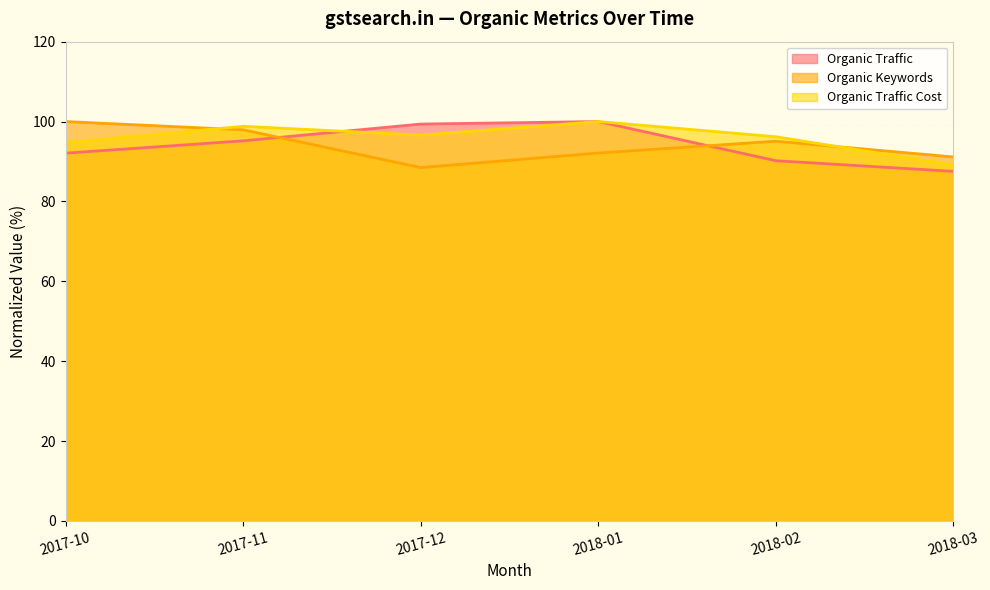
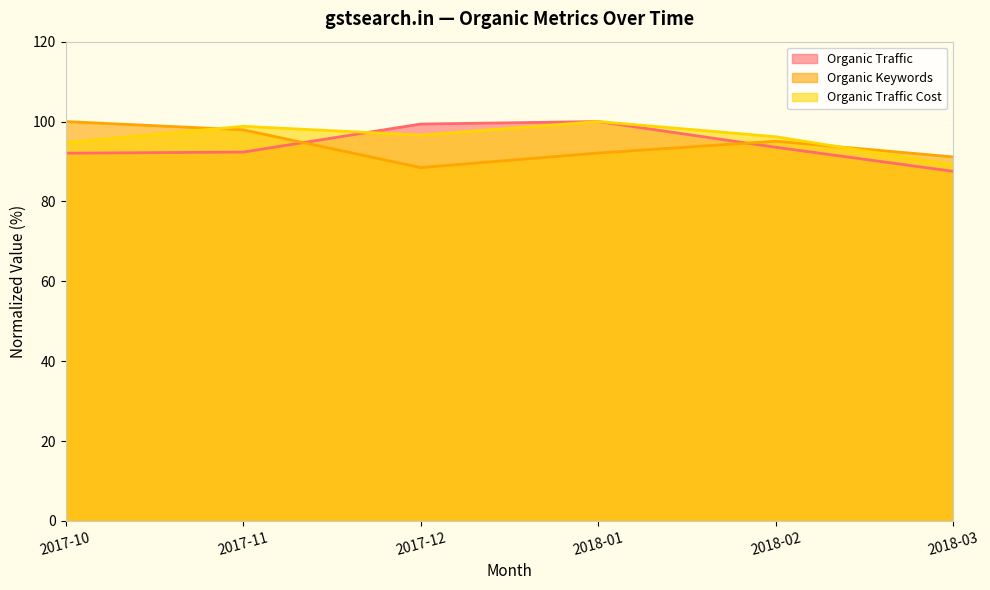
  {
    "Organic Traffic": {
      "2017-10": 92,
-     "2017-11": 95,
+     "2017-11": 92,
      "2017-12": 99,
-     "2018-02": 90,
+     "2018-02": 94,
      "2018-03": 88
    }
  }
